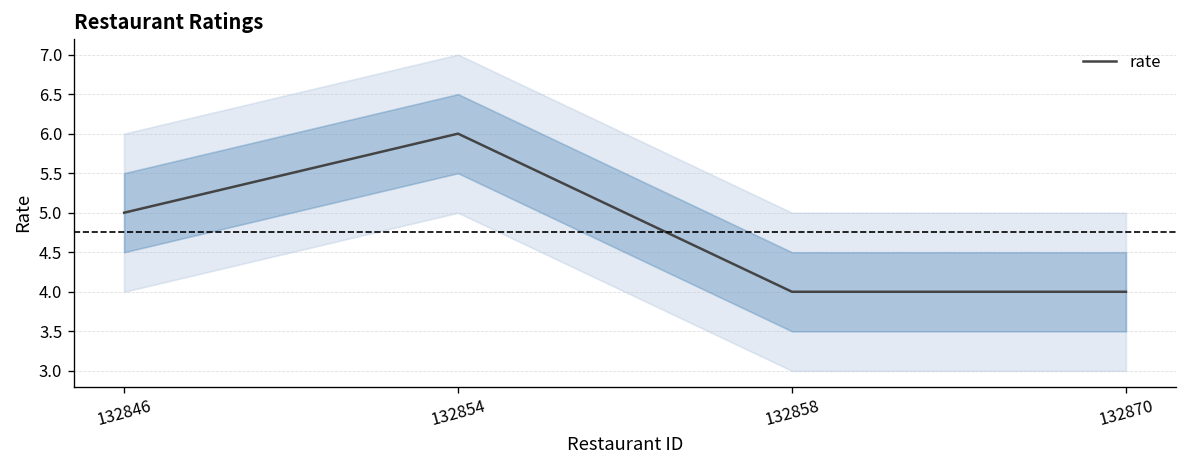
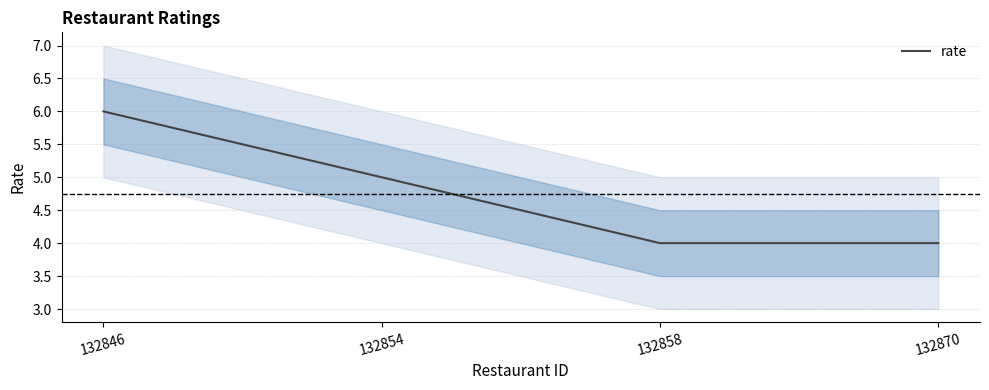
  {
    "rate": {
-     "132846": 5,
-     "132854": 6,
+     "132846": 6,
+     "132854": 5,
      "132858": 4,
      "132870": 4
    }
  }
